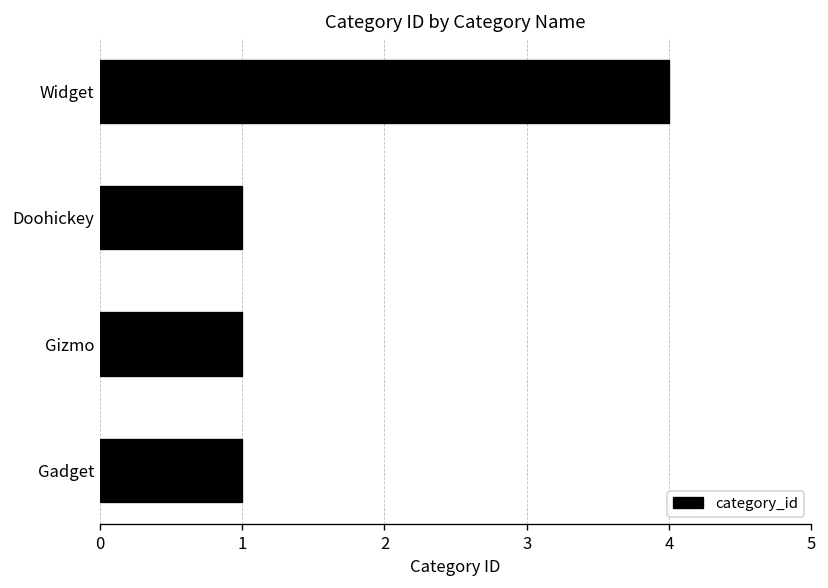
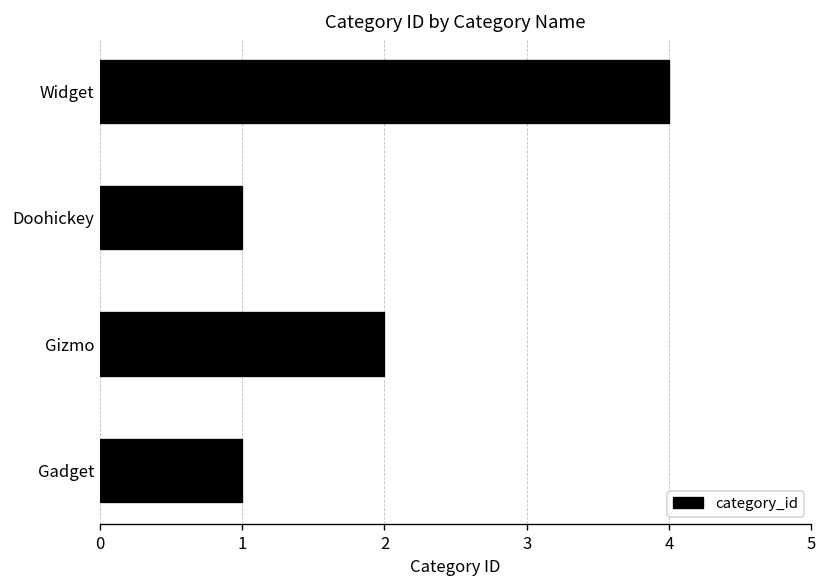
  {
    "Widget": 4,
    "Doohickey": 1,
-   "Gizmo": 1,
+   "Gizmo": 2,
    "Gadget": 1
  }
